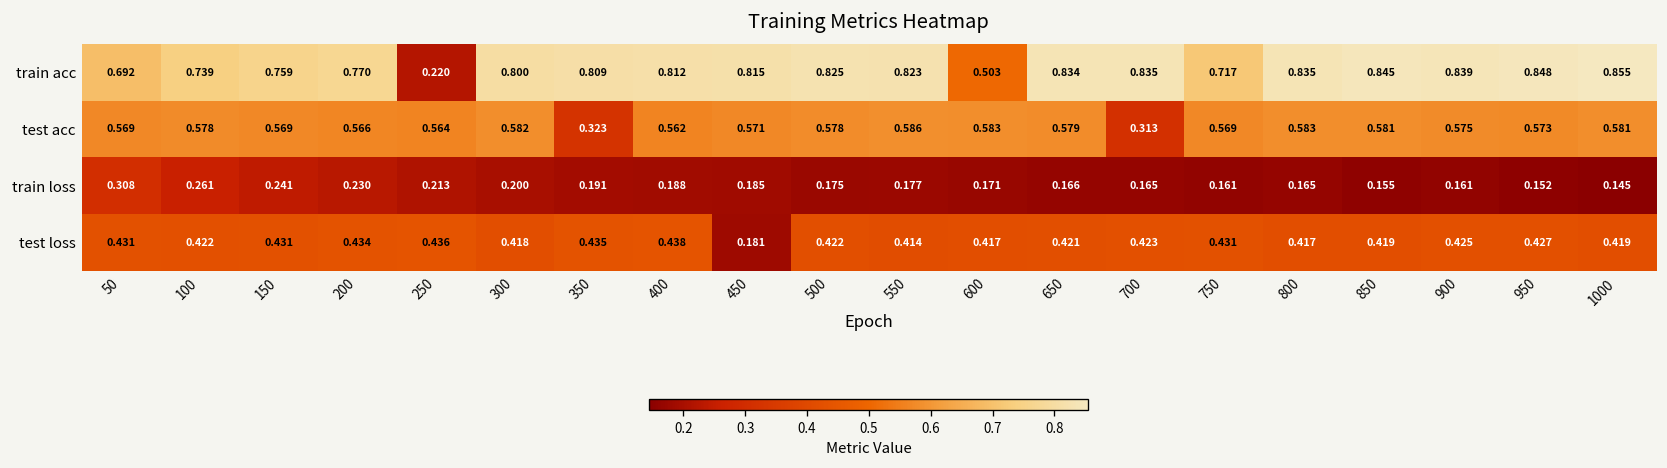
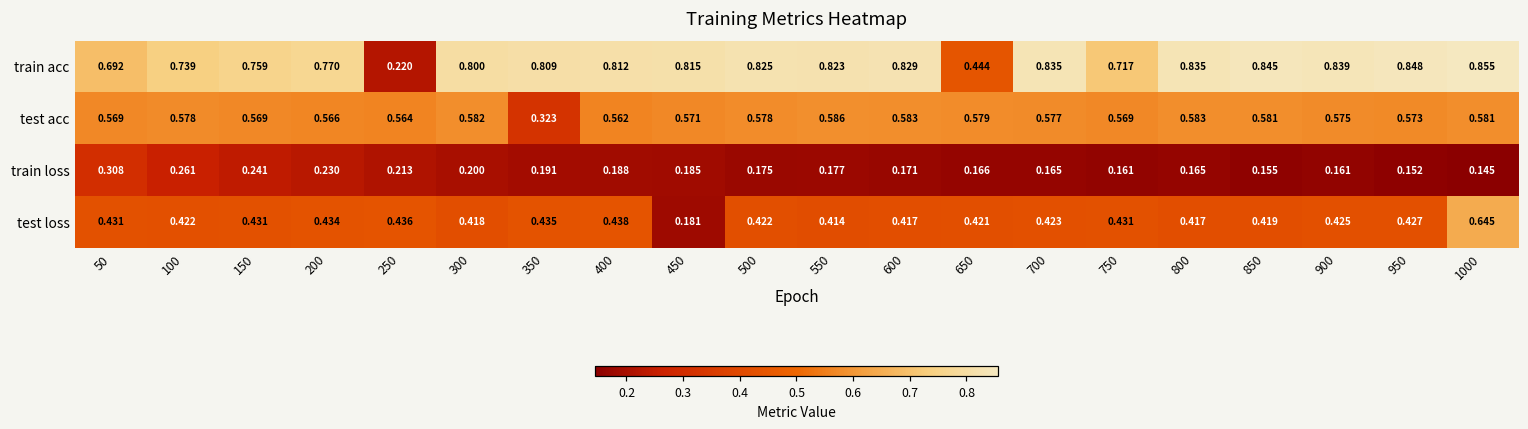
  {
    "train acc": {
      "50": 0.692,
      "100": 0.739,
      "150": 0.759,
      "200": 0.770,
      "250": 0.220,
      "300": 0.800,
      "350": 0.809,
      "400": 0.812,
      "450": 0.815,
      "500": 0.825,
      "550": 0.823,
-     "600": 0.503,
-     "650": 0.834,
+     "600": 0.829,
+     "650": 0.444,
      "700": 0.835,
      "750": 0.717,
      "800": 0.835,
      "850": 0.845,
      "900": 0.839,
      "950": 0.848,
      "1000": 0.855
    },
    "test acc": {
      "50": 0.569,
      "100": 0.578,
      "150": 0.569,
      "200": 0.566,
      "250": 0.564,
      "300": 0.582,
      "350": 0.323,
      "400": 0.562,
      "450": 0.571,
      "500": 0.578,
      "550": 0.586,
      "600": 0.583,
      "650": 0.579,
-     "700": 0.313,
+     "700": 0.577,
      "750": 0.569,
      "800": 0.583,
      "850": 0.581,
      "900": 0.575,
      "950": 0.573,
      "1000": 0.581
    },
    "train loss": {
      "50": 0.308,
      "100": 0.261,
      "150": 0.241,
      "200": 0.230,
      "250": 0.213,
      "300": 0.200,
      "350": 0.191,
      "400": 0.188,
      "450": 0.185,
      "500": 0.175,
      "550": 0.177,
      "600": 0.171,
      "650": 0.166,
      "700": 0.165,
      "750": 0.161,
      "800": 0.165,
      "850": 0.155,
      "900": 0.161,
      "950": 0.152,
      "1000": 0.145
    },
    "test loss": {
      "50": 0.431,
      "100": 0.422,
      "150": 0.431,
      "200": 0.434,
      "250": 0.436,
      "300": 0.418,
      "350": 0.435,
      "400": 0.438,
      "450": 0.181,
      "500": 0.422,
      "550": 0.414,
      "600": 0.417,
      "650": 0.421,
      "700": 0.423,
      "750": 0.431,
      "800": 0.417,
      "850": 0.419,
      "900": 0.425,
      "950": 0.427,
-     "1000": 0.419
+     "1000": 0.645
    }
  }
